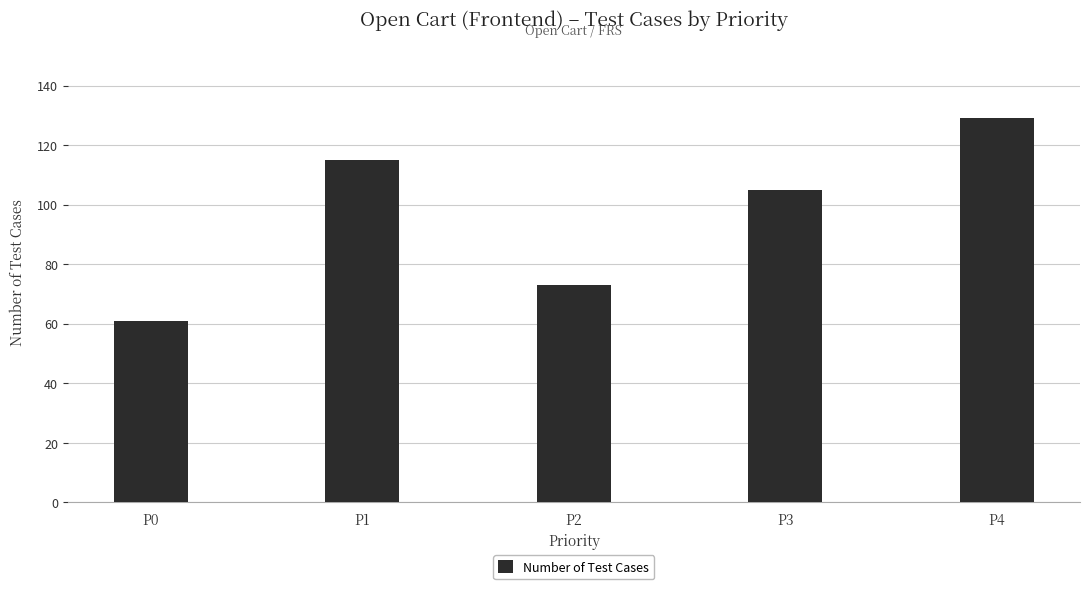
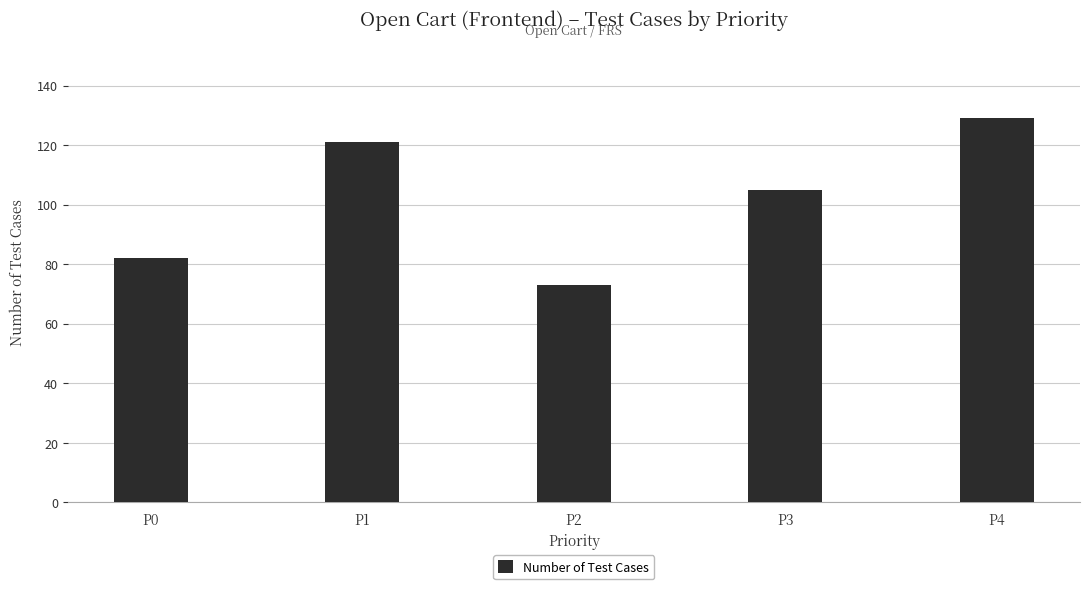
  {
-   "P0": 61,
-   "P1": 115,
+   "P0": 82,
+   "P1": 121,
    "P2": 73,
    "P3": 105,
    "P4": 129
  }
